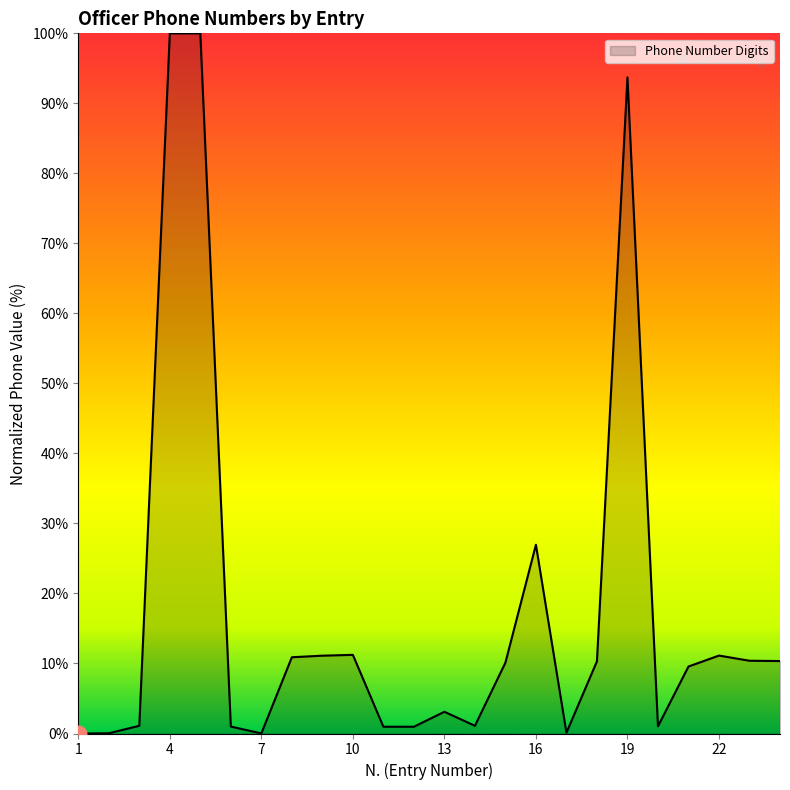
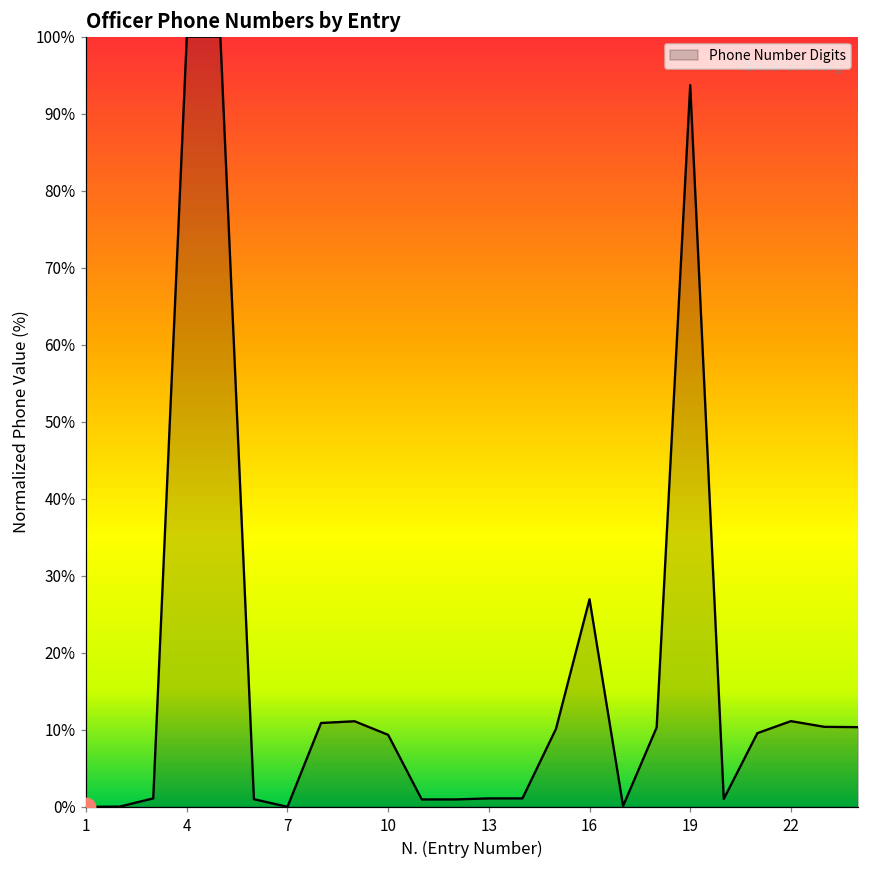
  {
    "Phone Number Digits": {
      "4": "100%",
      "7": "0%",
-     "10": "11%",
-     "13": "3%",
+     "10": "9%",
+     "13": "1%",
      "16": "27%",
      "19": "94%",
      "22": "11%"
    }
  }
